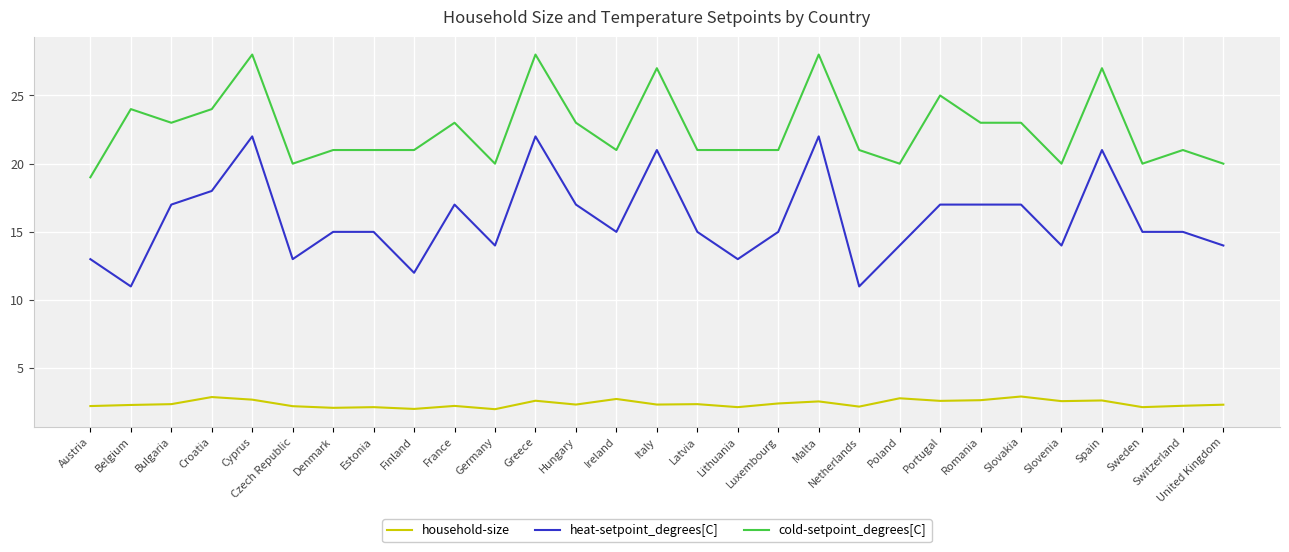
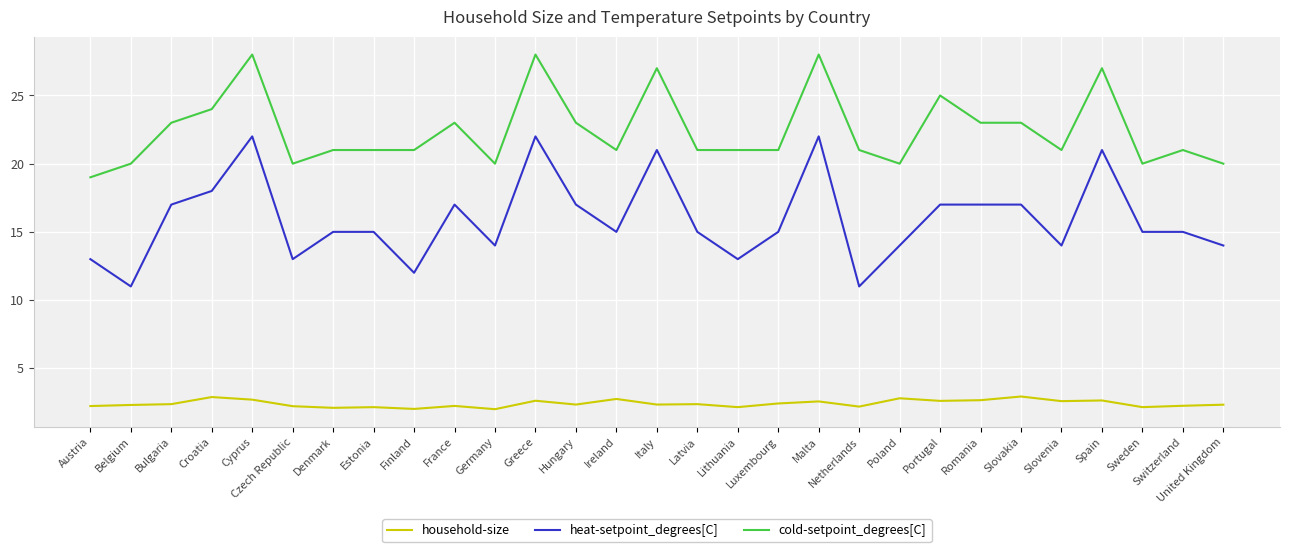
  {
    "household-size": {
      "Austria": 2.2,
      "Belgium": 2.3,
      "Bulgaria": 2.4,
      "Croatia": 3,
      "Cyprus": 2.7,
      "Czech Republic": 2.2,
      "Denmark": 2,
      "Estonia": 2,
      "Finland": 2,
      "France": 2.2,
      "Germany": 2,
      "Greece": 2.6,
      "Hungary": 2.3,
      "Ireland": 2.8,
      "Italy": 2.3,
      "Latvia": 2.4,
      "Lithuania": 2,
      "Luxembourg": 2.4,
      "Malta": 2.6,
      "Netherlands": 2.2,
      "Poland": 2.8,
      "Portugal": 2.6,
      "Romania": 2.7,
      "Slovakia": 3,
      "Slovenia": 2.6,
      "Spain": 2.6,
      "Sweden": 2,
      "Switzerland": 2.3,
      "United Kingdom": 2.3
    },
    "heat-setpoint_degrees[C]": {
      "Austria": 13,
      "Belgium": 11,
      "Bulgaria": 17,
      "Croatia": 18,
      "Cyprus": 22,
      "Czech Republic": 13,
      "Denmark": 15,
      "Estonia": 15,
      "Finland": 12,
      "France": 17,
      "Germany": 14,
      "Greece": 22,
      "Hungary": 17,
      "Ireland": 15,
      "Italy": 21,
      "Latvia": 15,
      "Lithuania": 13,
      "Luxembourg": 15,
      "Malta": 22,
      "Netherlands": 11,
      "Poland": 14,
      "Portugal": 17,
      "Romania": 17,
      "Slovakia": 17,
      "Slovenia": 14,
      "Spain": 21,
      "Sweden": 15,
      "Switzerland": 15,
      "United Kingdom": 14
    },
    "cold-setpoint_degrees[C]": {
      "Austria": 19,
-     "Belgium": 24,
+     "Belgium": 20,
      "Bulgaria": 23,
      "Croatia": 24,
      "Cyprus": 28,
      "Czech Republic": 20,
      "Denmark": 21,
      "Estonia": 21,
      "Finland": 21,
      "France": 23,
      "Germany": 20,
      "Greece": 28,
      "Hungary": 23,
      "Ireland": 21,
      "Italy": 27,
      "Latvia": 21,
      "Lithuania": 21,
      "Luxembourg": 21,
      "Malta": 28,
      "Netherlands": 21,
      "Poland": 20,
      "Portugal": 25,
      "Romania": 23,
      "Slovakia": 23,
-     "Slovenia": 20,
+     "Slovenia": 21,
      "Spain": 27,
      "Sweden": 20,
      "Switzerland": 21,
      "United Kingdom": 20
    }
  }
